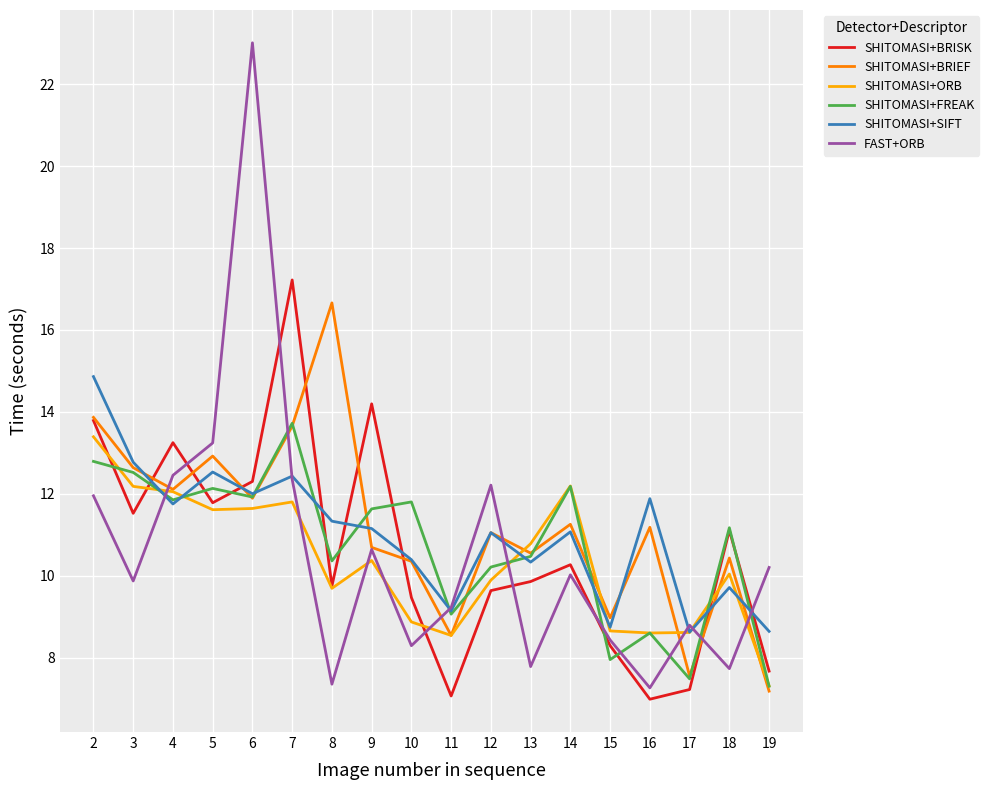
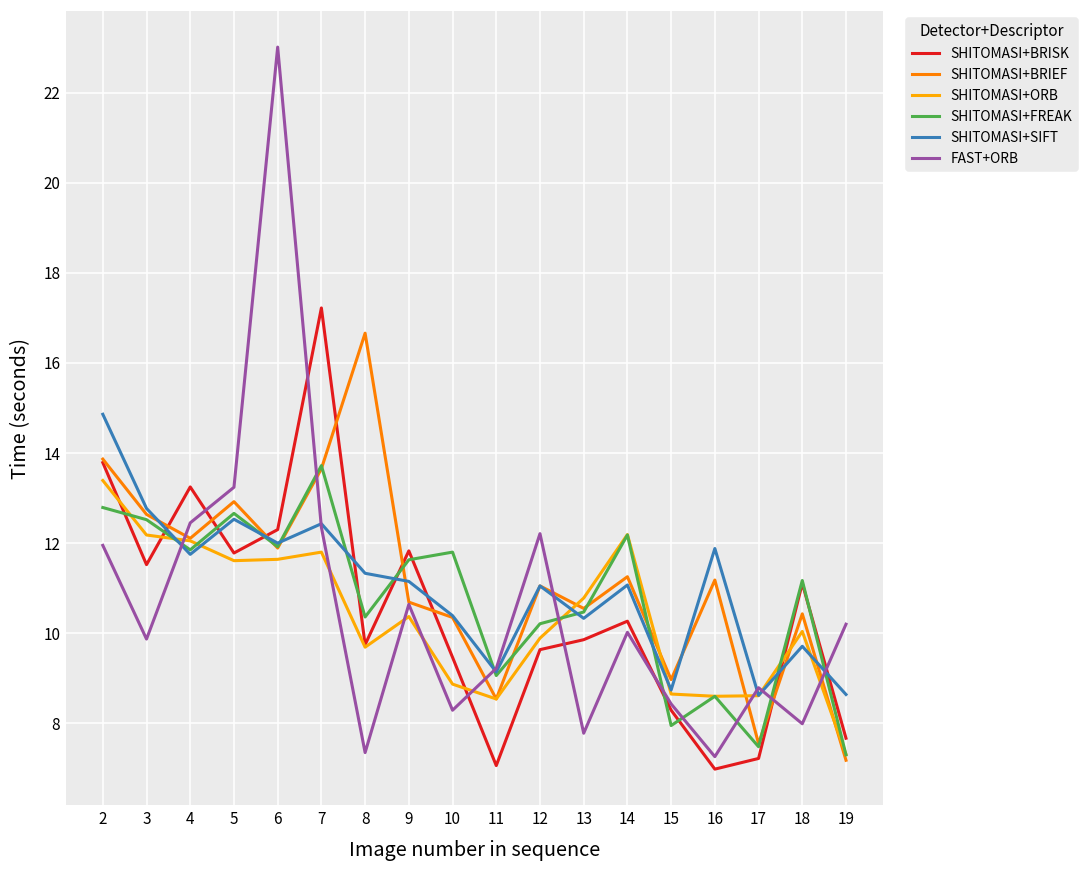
  {
    "SHITOMASI+BRISK": {
      "2": 13.8,
      "3": 11.5,
      "4": 13.2,
      "5": 11.8,
      "6": 12.3,
      "7": 17.2,
-     "9": 14.2,
+     "9": 11.8,
      "10": 9.5,
      "11": 7.1,
      "12": 9.6,
      "13": 9.9,
      "14": 10.3,
      "15": 8.3,
      "16": 7.0,
      "17": 7.2,
      "18": 11.1,
      "19": 7.7
    },
    "SHITOMASI+FREAK": {
      "2": 12.8,
      "3": 12.5,
      "4": 11.9,
-     "5": 12.1,
+     "5": 12.7,
      "7": 13.7,
      "8": 10.4,
      "9": 11.6,
      "10": 11.8,
      "11": 9.1,
      "12": 10.2,
      "13": 10.5,
      "15": 8.0,
      "17": 7.5,
      "18": 11.2
    },
    "SHITOMASI+SIFT": {
      "2": 14.9,
      "3": 12.8,
      "4": 11.8,
      "5": 12.5,
      "6": 12.0,
      "7": 12.4,
      "8": 11.3,
      "9": 11.2,
      "11": 9.1,
      "13": 10.3,
      "14": 11.1,
      "15": 8.7,
      "16": 11.9,
      "18": 9.7,
      "19": 8.6
    },
    "FAST+ORB": {
      "2": 12.0,
      "3": 9.9,
      "4": 12.5,
      "5": 13.2,
      "6": 23.0,
      "7": 12.4,
      "8": 7.4,
      "10": 8.3,
      "11": 9.2,
      "12": 12.2,
      "13": 7.8,
      "14": 10.0,
      "15": 8.4,
      "16": 7.3,
      "17": 8.8,
-     "18": 7.7,
+     "18": 8.0,
      "19": 10.2
    }
  }
